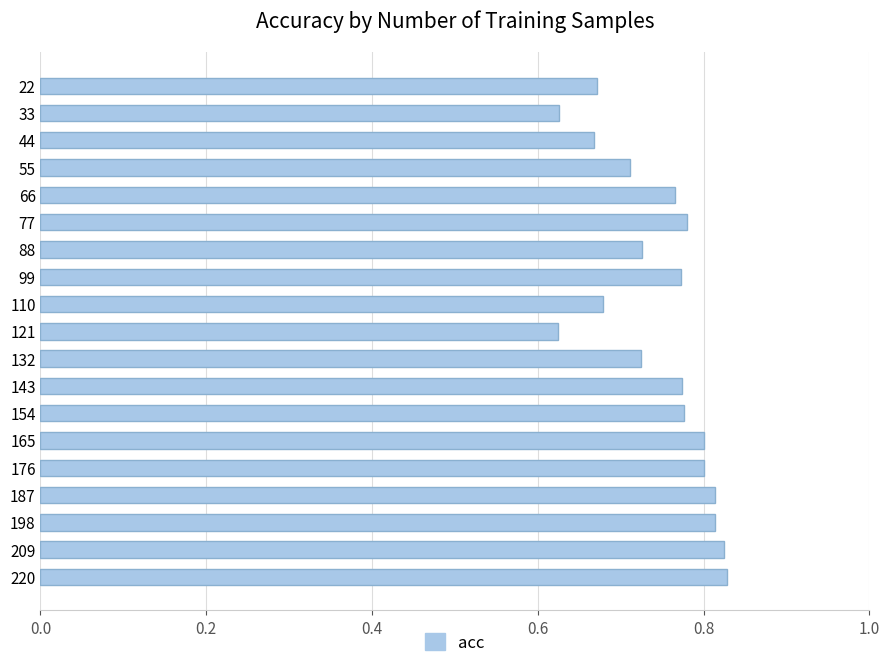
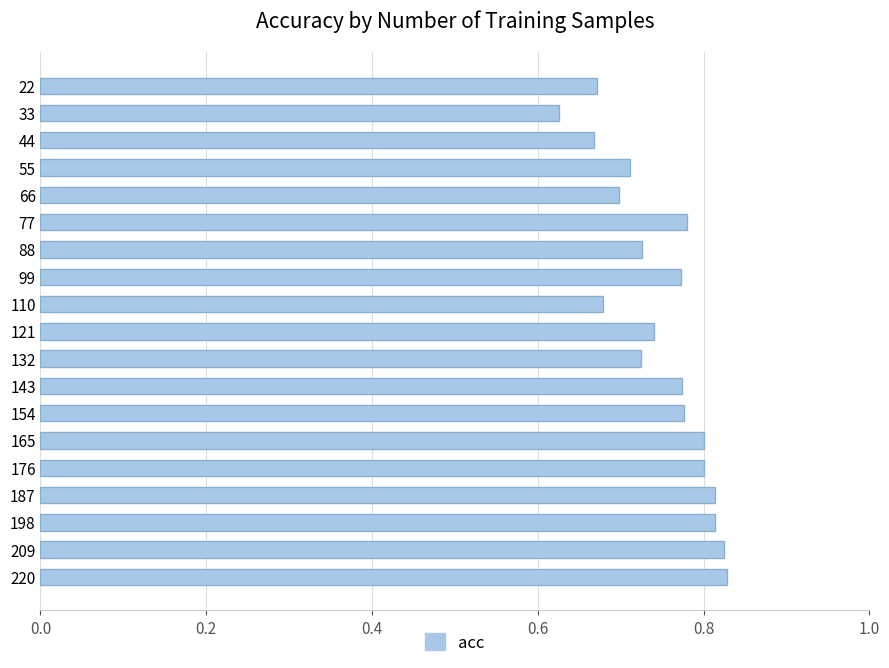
  {
    "22": 0.67,
    "33": 0.63,
    "44": 0.67,
    "55": 0.71,
-   "66": 0.76,
+   "66": 0.70,
    "77": 0.78,
    "88": 0.73,
    "99": 0.77,
    "110": 0.68,
-   "121": 0.62,
+   "121": 0.74,
    "132": 0.72,
    "143": 0.77,
    "154": 0.78,
    "165": 0.80,
    "176": 0.80,
    "187": 0.81,
    "198": 0.81,
    "209": 0.82,
    "220": 0.83
  }
